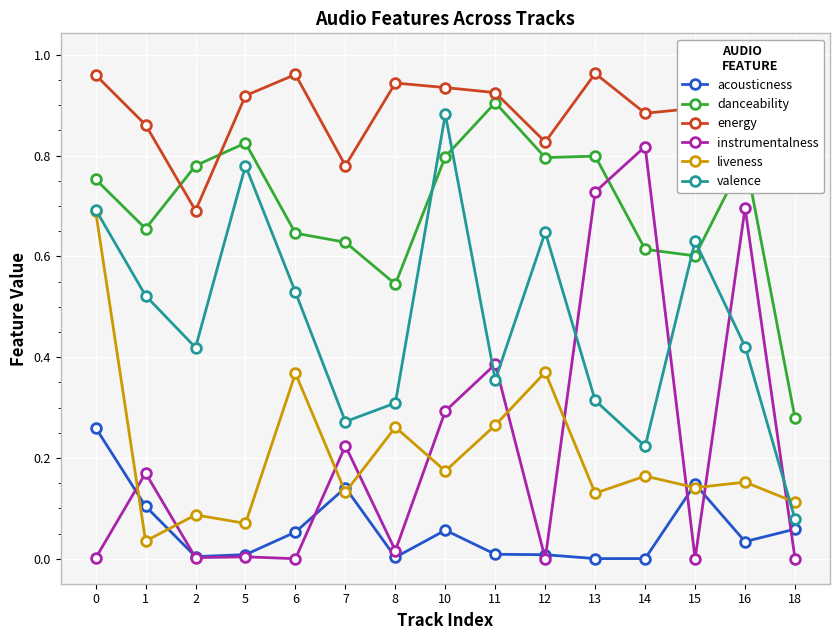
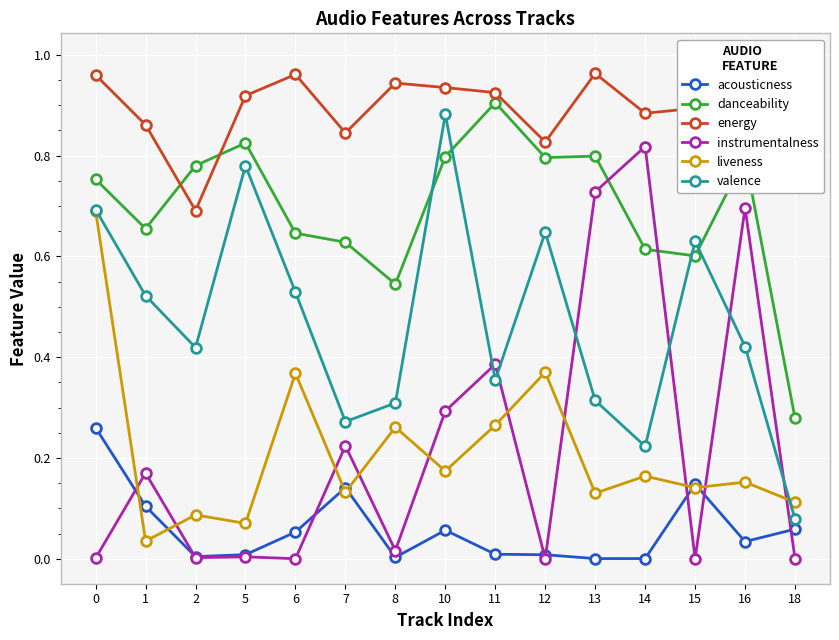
  {
    "acousticness": {
      "0": 0.26,
      "1": 0.10,
      "6": 0.05,
      "7": 0.14,
      "8": 0.00,
      "10": 0.06,
      "11": 0.01,
      "12": 0.01,
      "13": 0.00,
      "14": 0.00,
      "15": 0.15,
      "16": 0.03,
      "18": 0.06
    },
    "danceability": {
      "0": 0.75,
      "1": 0.66,
      "2": 0.78,
      "5": 0.83,
      "6": 0.65,
      "7": 0.63,
      "8": 0.55,
      "10": 0.80,
      "11": 0.91,
      "12": 0.80,
      "13": 0.80,
      "14": 0.61,
      "15": 0.60,
      "18": 0.28
    },
    "energy": {
      "0": 0.96,
      "1": 0.86,
      "2": 0.69,
      "5": 0.92,
      "6": 0.96,
-     "7": 0.78,
+     "7": 0.85,
      "8": 0.94,
      "10": 0.94,
      "11": 0.93,
      "12": 0.83,
      "13": 0.96,
      "14": 0.88
    },
    "instrumentalness": {
      "0": 0.00,
      "1": 0.17,
      "6": 0.00,
      "7": 0.22,
      "8": 0.02,
      "10": 0.29,
      "11": 0.39,
      "12": 0.00,
      "13": 0.73,
      "14": 0.82,
      "15": 0.00,
      "16": 0.70,
      "18": 0.00
    },
    "liveness": {
      "1": 0.04,
      "2": 0.09,
      "5": 0.07,
      "6": 0.37,
      "7": 0.13,
      "8": 0.26,
      "10": 0.17,
      "11": 0.27,
      "12": 0.37,
      "13": 0.13,
      "14": 0.16,
      "15": 0.14,
      "16": 0.15,
      "18": 0.11
    },
    "valence": {
      "1": 0.52,
      "2": 0.42,
      "5": 0.78,
      "6": 0.53,
      "7": 0.27,
      "8": 0.31,
      "10": 0.88,
      "11": 0.36,
      "12": 0.65,
      "13": 0.31,
      "14": 0.22,
      "15": 0.63,
      "16": 0.42,
      "18": 0.08
    }
  }
